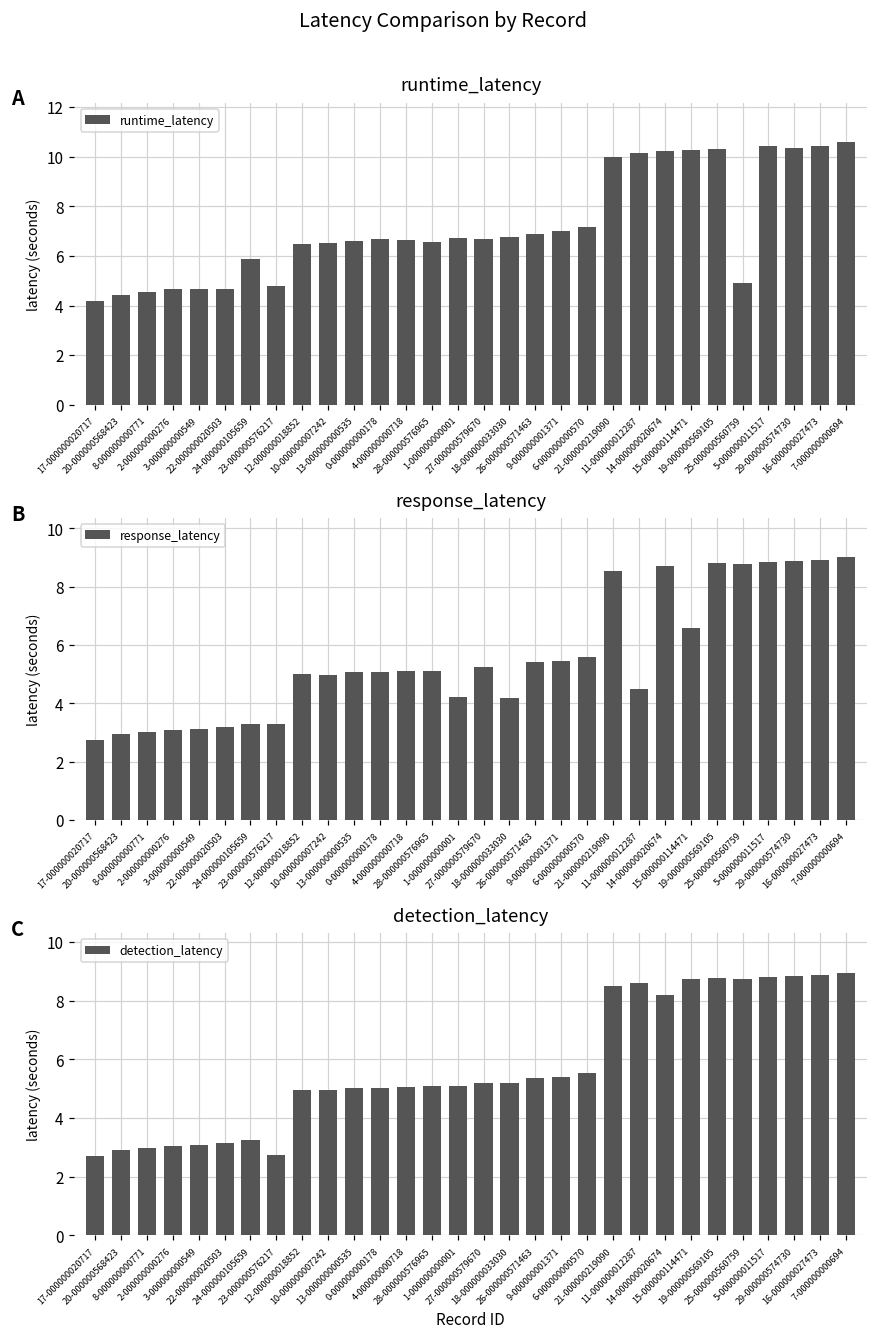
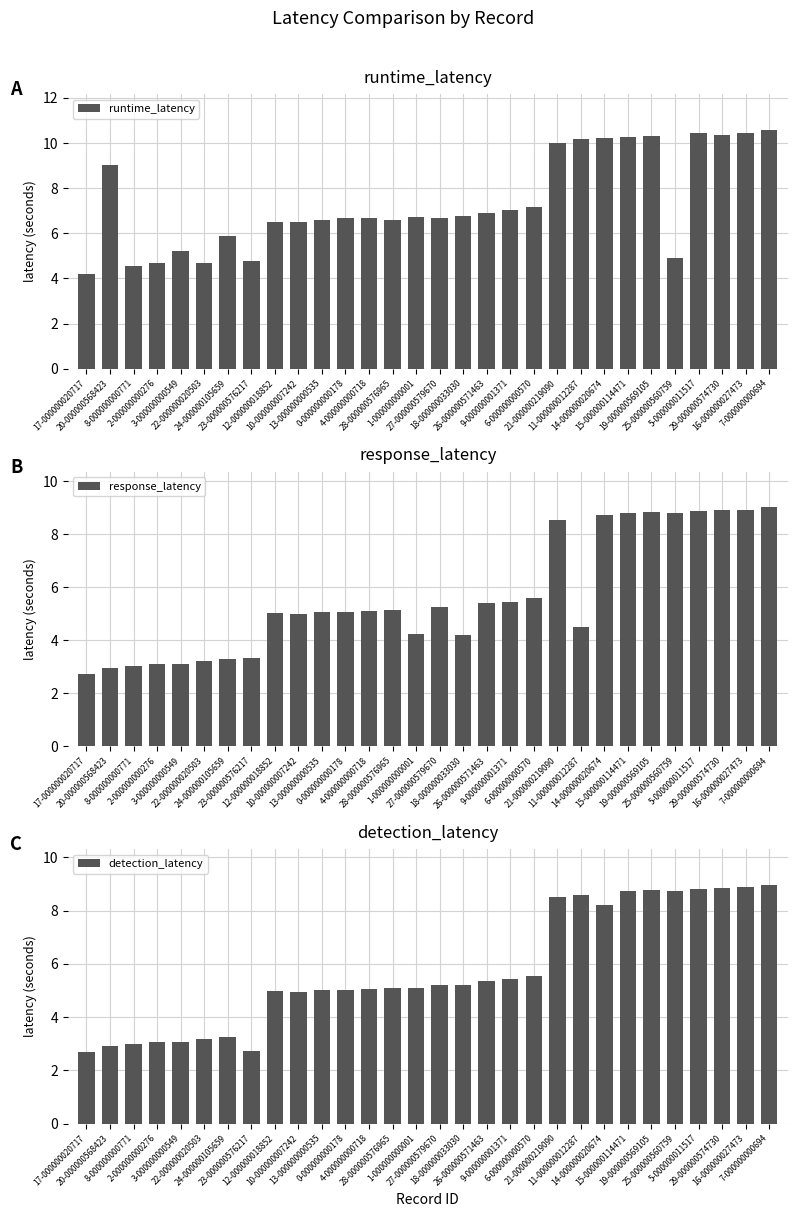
  {
    "runtime_latency": {
      "17-000000020717": 4.2,
-     "20-000000568423": 4.4,
+     "20-000000568423": 9.0,
      "8-000000000771": 4.6,
      "2-000000000276": 4.7,
-     "3-000000000549": 4.7,
+     "3-000000000549": 5.2,
      "22-000000020503": 4.7,
      "24-000000105659": 5.9,
      "23-000000576217": 4.8,
      "12-000000018852": 6.5,
      "10-000000007242": 6.5,
      "13-000000000535": 6.6,
      "0-000000000178": 6.7,
      "4-000000000718": 6.7,
      "28-000000576965": 6.6,
      "1-000000000001": 6.7,
      "27-000000579670": 6.7,
      "18-000000033030": 6.8,
      "26-000000571463": 6.9,
      "9-000000001371": 7.0,
      "6-000000000570": 7.2,
      "21-000000219090": 10.0,
      "11-000000012287": 10.2,
      "14-000000020674": 10.2,
      "15-000000114471": 10.3,
      "19-000000569105": 10.3,
      "25-000000560759": 4.9,
      "5-000000011517": 10.4,
      "29-000000574730": 10.4,
      "16-000000027473": 10.4,
      "7-000000000694": 10.6
    },
    "response_latency": {
      "17-000000020717": 2.7,
      "20-000000568423": 3.0,
      "8-000000000771": 3.0,
      "2-000000000276": 3.1,
      "3-000000000549": 3.1,
      "22-000000020503": 3.2,
      "24-000000105659": 3.3,
      "23-000000576217": 3.3,
      "12-000000018852": 5.0,
      "10-000000007242": 5.0,
      "13-000000000535": 5.1,
      "0-000000000178": 5.1,
      "4-000000000718": 5.1,
      "28-000000576965": 5.1,
      "1-000000000001": 4.2,
      "27-000000579670": 5.2,
      "18-000000033030": 4.2,
      "26-000000571463": 5.4,
      "9-000000001371": 5.5,
      "6-000000000570": 5.6,
      "21-000000219090": 8.5,
      "11-000000012287": 4.5,
      "14-000000020674": 8.7,
-     "15-000000114471": 6.6,
+     "15-000000114471": 8.8,
      "19-000000569105": 8.8,
      "25-000000560759": 8.8,
      "5-000000011517": 8.9,
      "29-000000574730": 8.9,
      "16-000000027473": 8.9,
      "7-000000000694": 9.0
    },
    "detection_latency": {
      "17-000000020717": 2.7,
      "20-000000568423": 2.9,
      "8-000000000771": 3.0,
      "2-000000000276": 3.1,
      "3-000000000549": 3.1,
      "22-000000020503": 3.2,
      "24-000000105659": 3.2,
      "23-000000576217": 2.7,
      "12-000000018852": 5.0,
      "10-000000007242": 4.9,
      "13-000000000535": 5.0,
      "0-000000000178": 5.0,
      "4-000000000718": 5.1,
      "28-000000576965": 5.1,
      "1-000000000001": 5.1,
      "27-000000579670": 5.2,
      "18-000000033030": 5.2,
      "26-000000571463": 5.4,
      "9-000000001371": 5.4,
      "6-000000000570": 5.5,
      "21-000000219090": 8.5,
      "11-000000012287": 8.6,
      "14-000000020674": 8.2,
      "15-000000114471": 8.7,
      "19-000000569105": 8.8,
      "25-000000560759": 8.7,
      "5-000000011517": 8.8,
      "29-000000574730": 8.9,
      "16-000000027473": 8.9,
      "7-000000000694": 9.0
    }
  }
